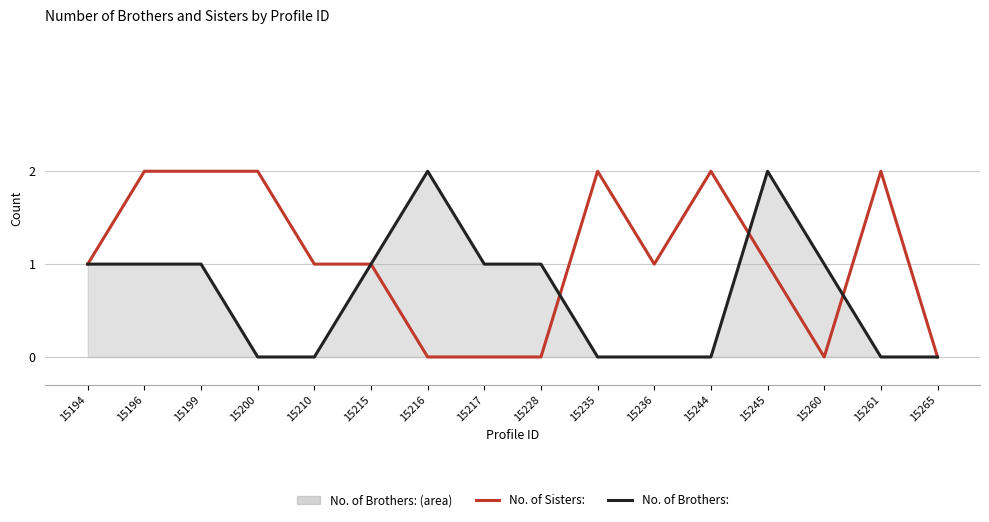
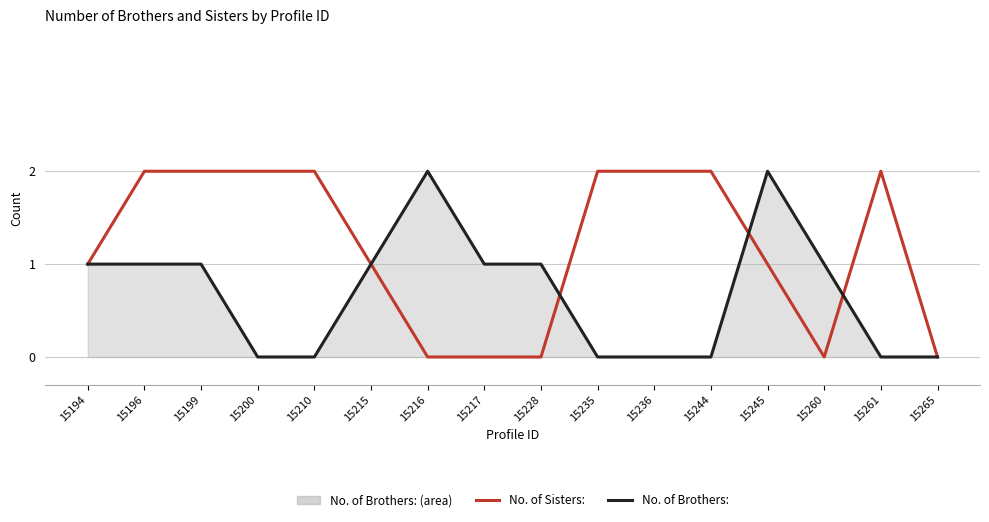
  {
    "No. of Sisters:": {
      "15196": 2,
      "15199": 2,
      "15200": 2,
-     "15210": 1,
+     "15210": 2,
      "15216": 0,
      "15217": 0,
      "15228": 0,
      "15235": 2,
-     "15236": 1,
+     "15236": 2,
      "15244": 2,
      "15245": 1,
      "15260": 0,
      "15261": 2
    }
  }
